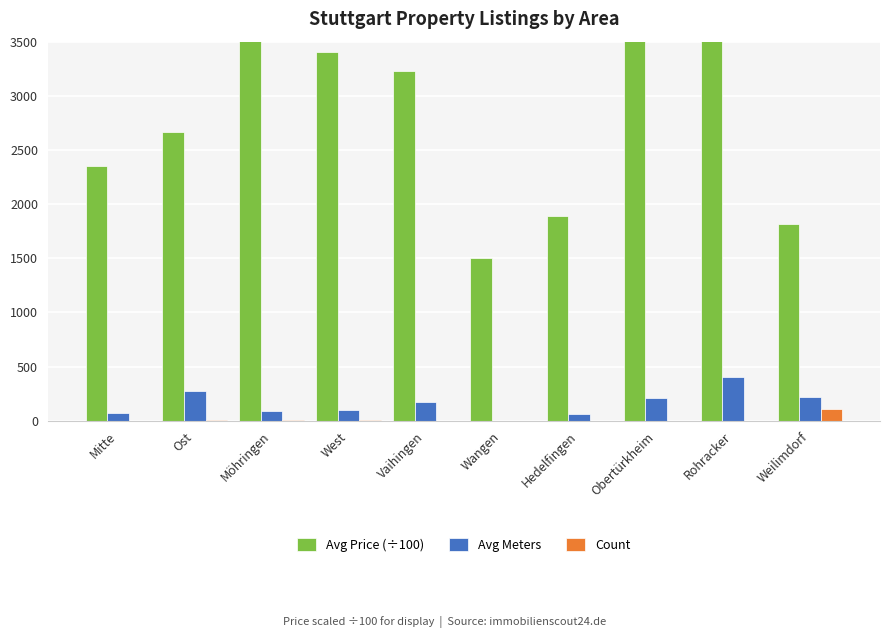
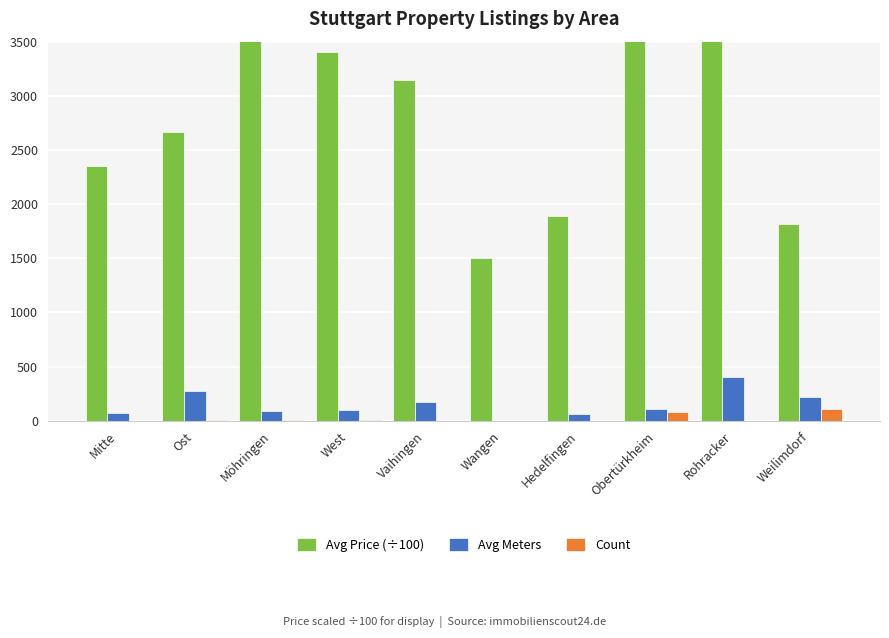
  {
    "Avg Price (÷100)": {
      "Mitte": 2350,
      "Ost": 2670,
      "West": 3410,
-     "Vaihingen": 3230,
+     "Vaihingen": 3150,
      "Wangen": 1500,
      "Hedelfingen": 1890,
      "Weilimdorf": 1820
    },
    "Avg Meters": {
      "Mitte": 70,
      "Ost": 270,
      "Möhringen": 90,
      "West": 100,
      "Vaihingen": 170,
      "Wangen": 0,
      "Hedelfingen": 60,
-     "Obertürkheim": 210,
+     "Obertürkheim": 110,
      "Rohracker": 410,
      "Weilimdorf": 220
    },
    "Count": {
-     "Obertürkheim": 0,
+     "Obertürkheim": 80,
      "Weilimdorf": 110
    }
  }
